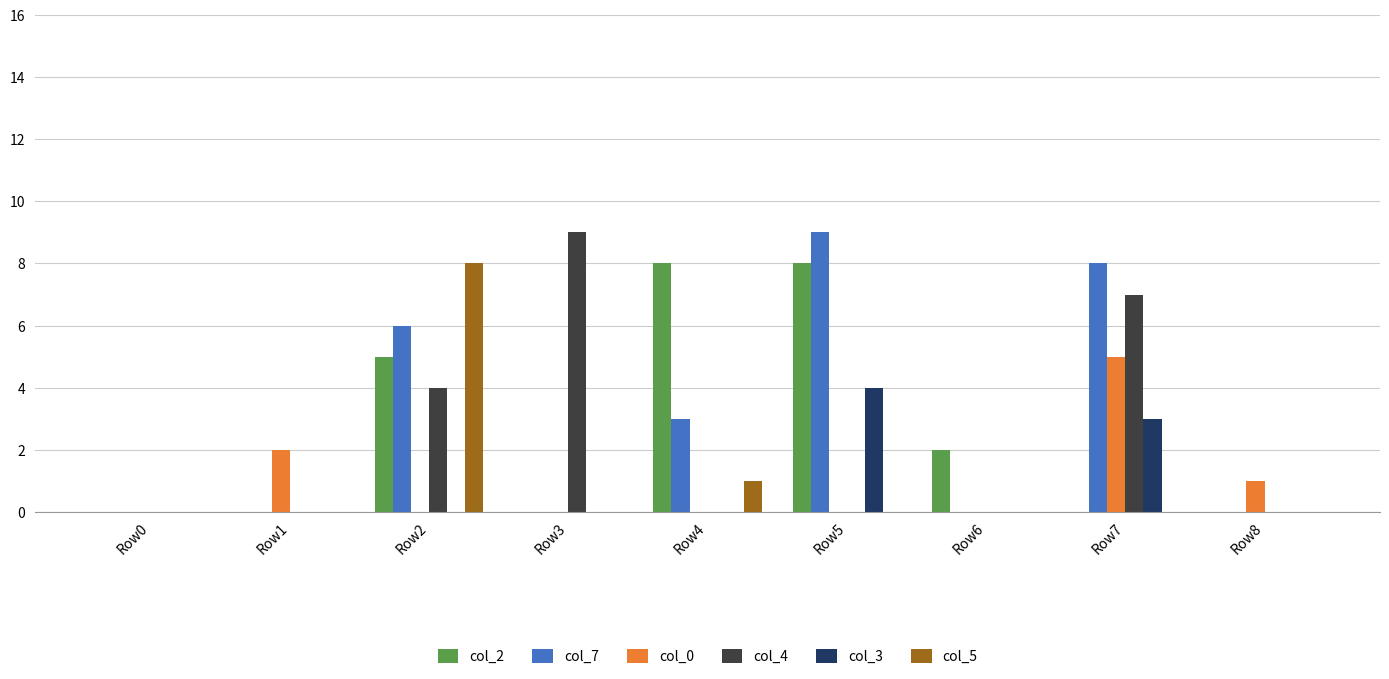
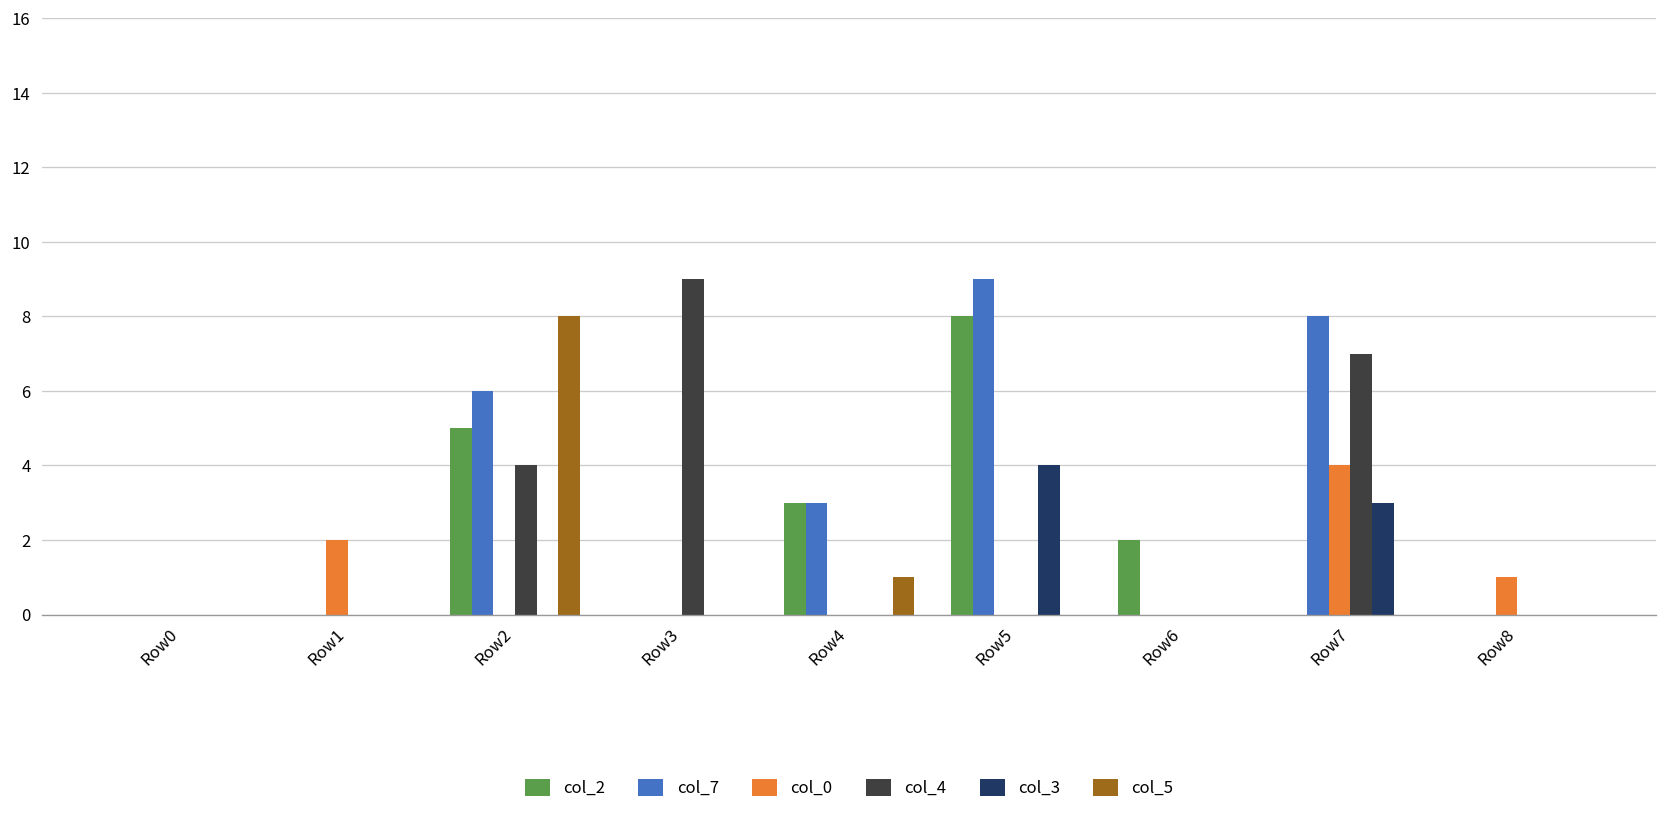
  {
    "col_2": {
      "Row0": 0,
      "Row1": 0,
      "Row2": 5,
      "Row3": 0,
-     "Row4": 8,
+     "Row4": 3,
      "Row5": 8,
      "Row6": 2,
      "Row7": 0,
      "Row8": 0
    },
    "col_7": {
      "Row0": 0,
      "Row1": 0,
      "Row2": 6,
      "Row3": 0,
      "Row4": 3,
      "Row5": 9,
      "Row6": 0,
      "Row7": 8,
      "Row8": 0
    },
    "col_0": {
      "Row0": 0,
      "Row1": 2,
      "Row2": 0,
      "Row3": 0,
      "Row4": 0,
      "Row5": 0,
      "Row6": 0,
-     "Row7": 5,
+     "Row7": 4,
      "Row8": 1
    },
    "col_5": {
      "Row0": 0,
      "Row1": 0,
      "Row2": 8,
      "Row3": 0,
      "Row4": 1,
      "Row5": 0,
      "Row6": 0,
      "Row7": 0,
      "Row8": 0
    }
  }
